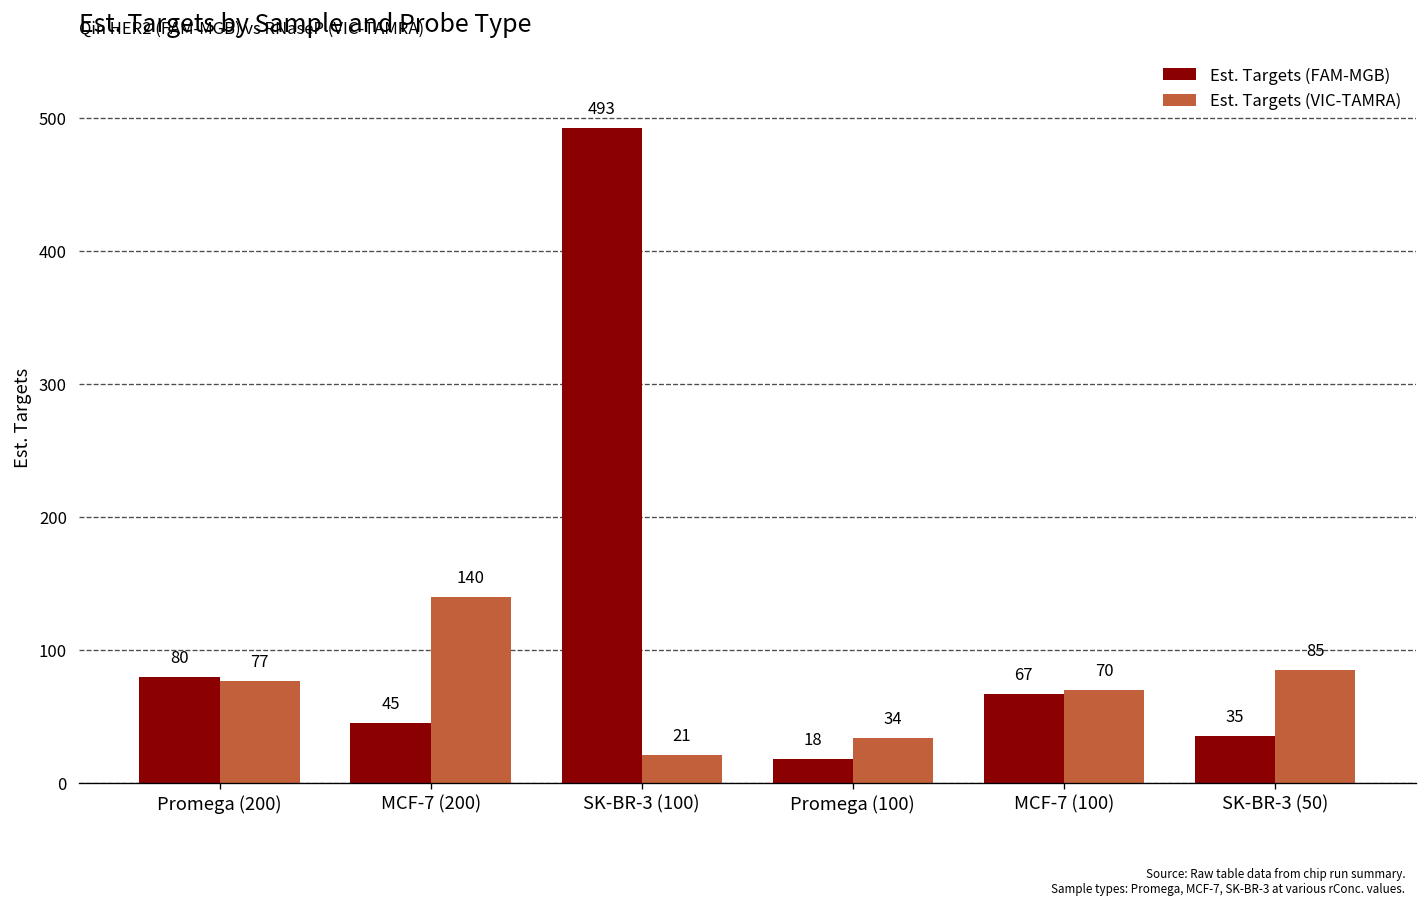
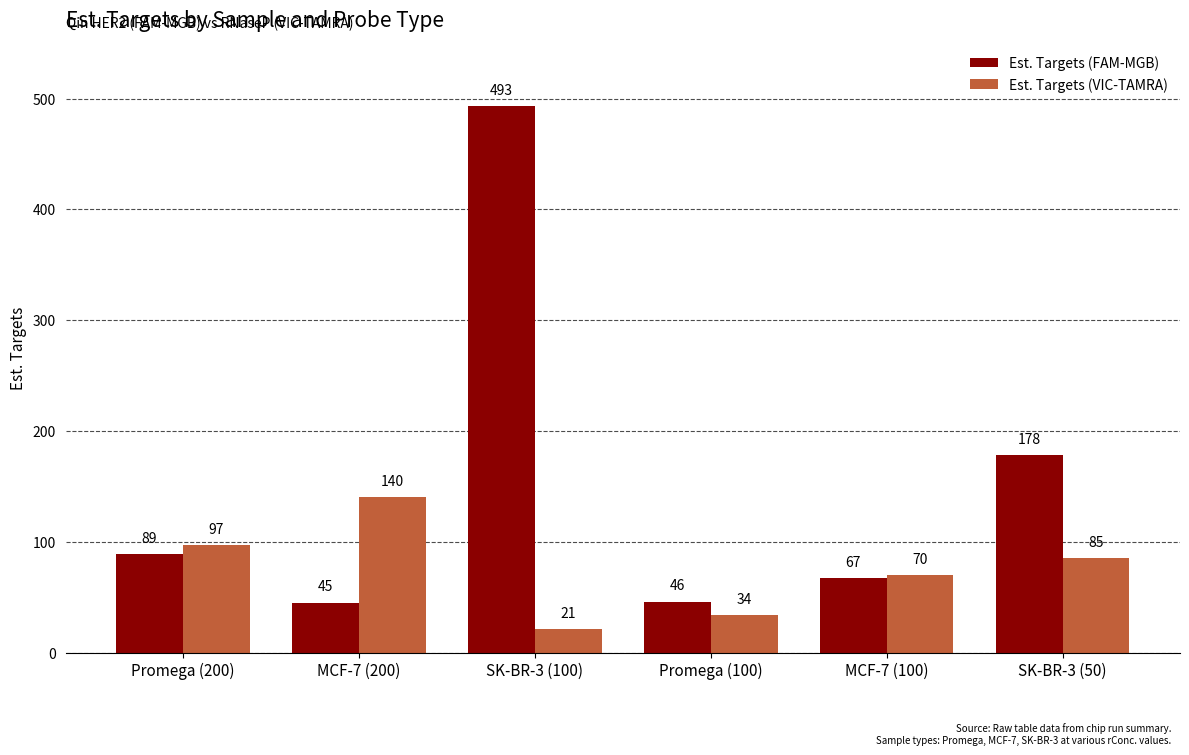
  {
    "Est. Targets (FAM-MGB)": {
-     "Promega (200)": 80,
+     "Promega (200)": 89,
      "MCF-7 (200)": 45,
      "SK-BR-3 (100)": 493,
-     "Promega (100)": 18,
+     "Promega (100)": 46,
      "MCF-7 (100)": 67,
-     "SK-BR-3 (50)": 35
+     "SK-BR-3 (50)": 178
    },
    "Est. Targets (VIC-TAMRA)": {
-     "Promega (200)": 77,
+     "Promega (200)": 97,
      "MCF-7 (200)": 140,
      "SK-BR-3 (100)": 21,
      "Promega (100)": 34,
      "MCF-7 (100)": 70,
      "SK-BR-3 (50)": 85
    }
  }
